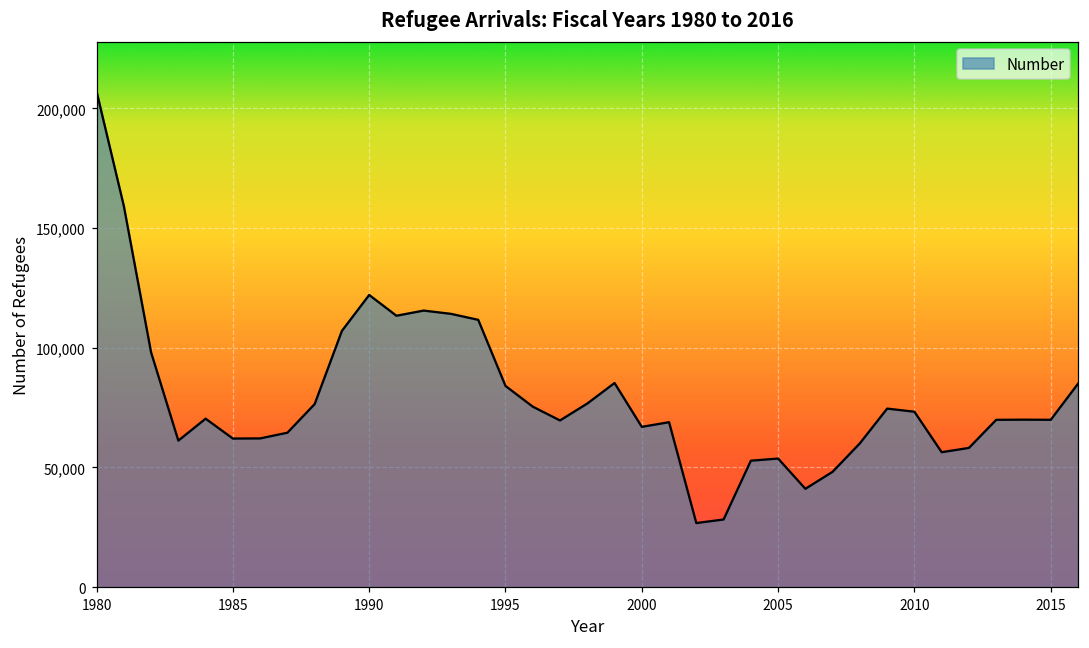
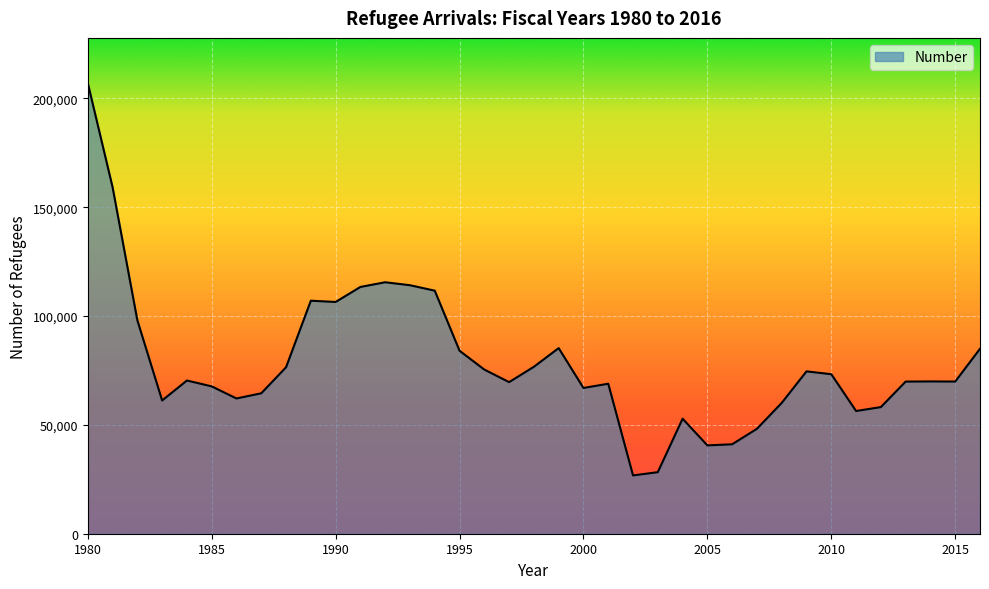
  {
    "1980": "207,000",
-   "1985": "62,000",
-   "1990": "122,000",
+   "1985": "68,000",
+   "1990": "106,000",
    "1995": "84,000",
    "2000": "67,000",
-   "2005": "54,000",
+   "2005": "41,000",
    "2010": "73,000",
    "2015": "70,000"
  }
